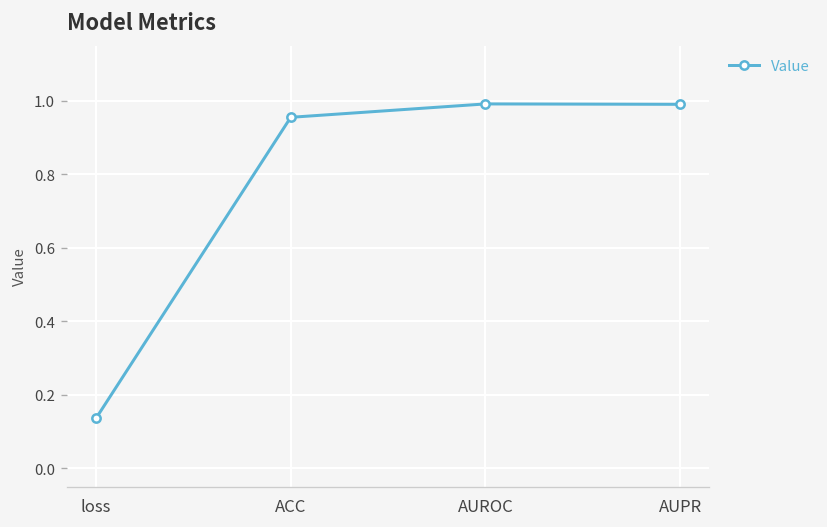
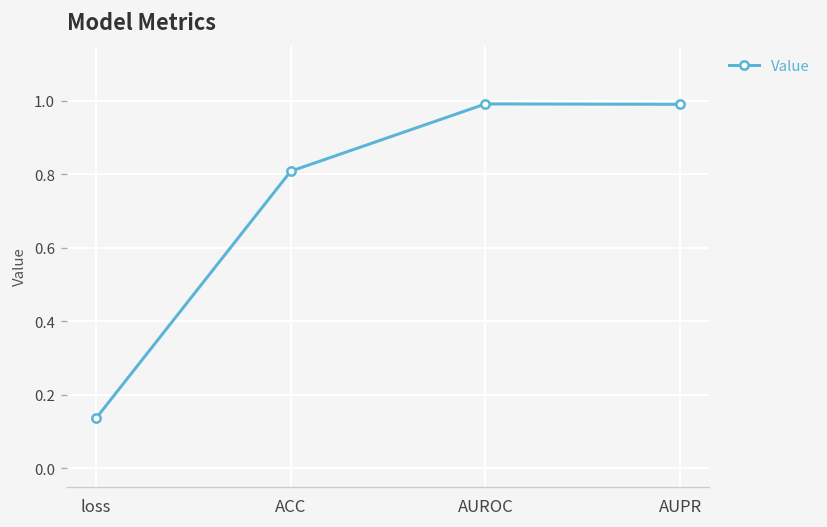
  {
    "loss": 0.14,
-   "ACC": 0.95,
+   "ACC": 0.81,
    "AUROC": 0.99,
    "AUPR": 0.99
  }
